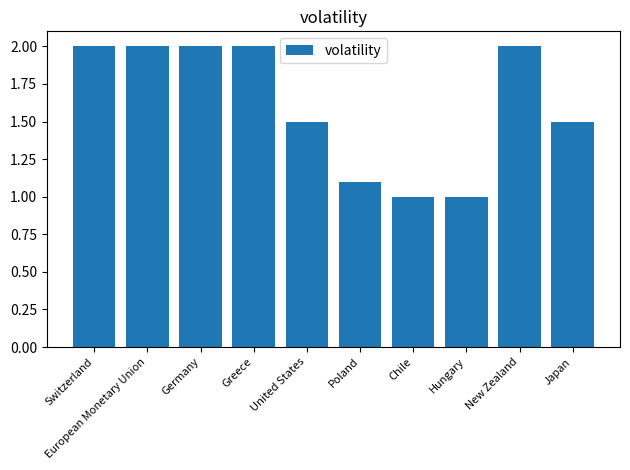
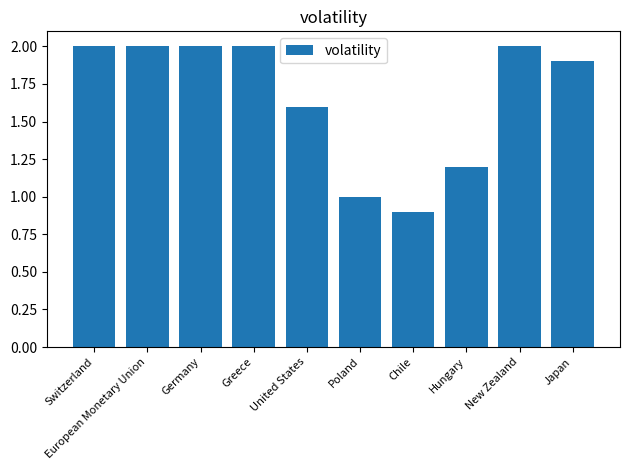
  {
    "Switzerland": 2.0,
    "European Monetary Union": 2.0,
    "Germany": 2.0,
    "Greece": 2.0,
-   "United States": 1.5,
-   "Poland": 1.1,
-   "Chile": 1.0,
-   "Hungary": 1.0,
+   "United States": 1.6,
+   "Poland": 1.0,
+   "Chile": 0.9,
+   "Hungary": 1.2,
    "New Zealand": 2.0,
-   "Japan": 1.5
+   "Japan": 1.9
  }
